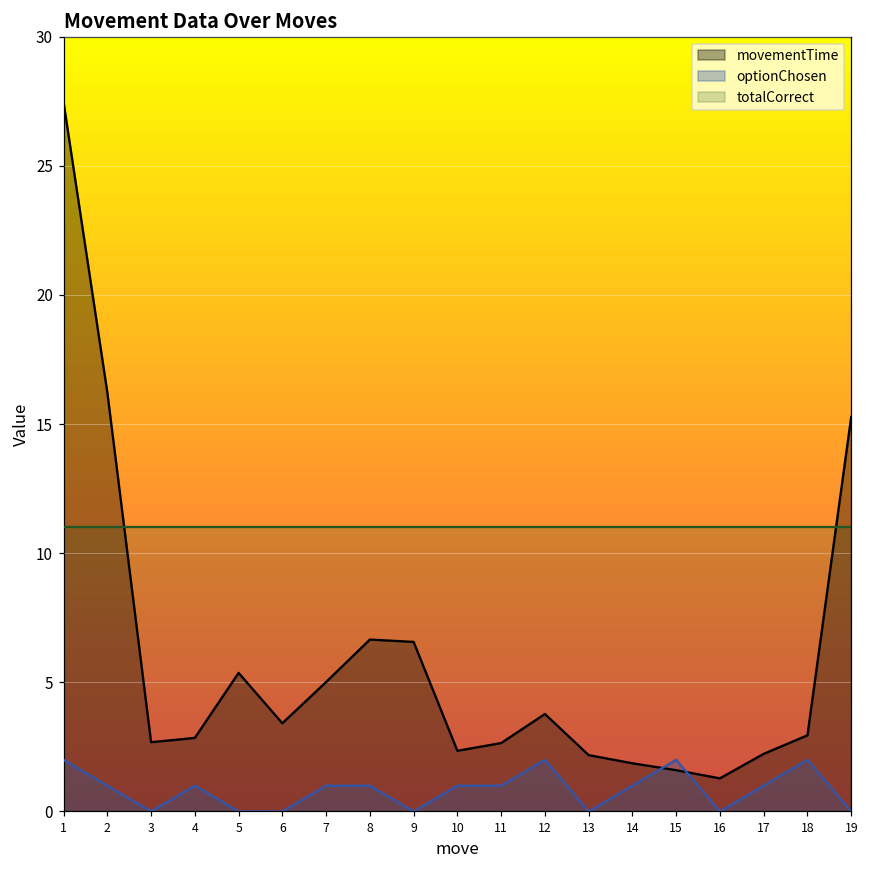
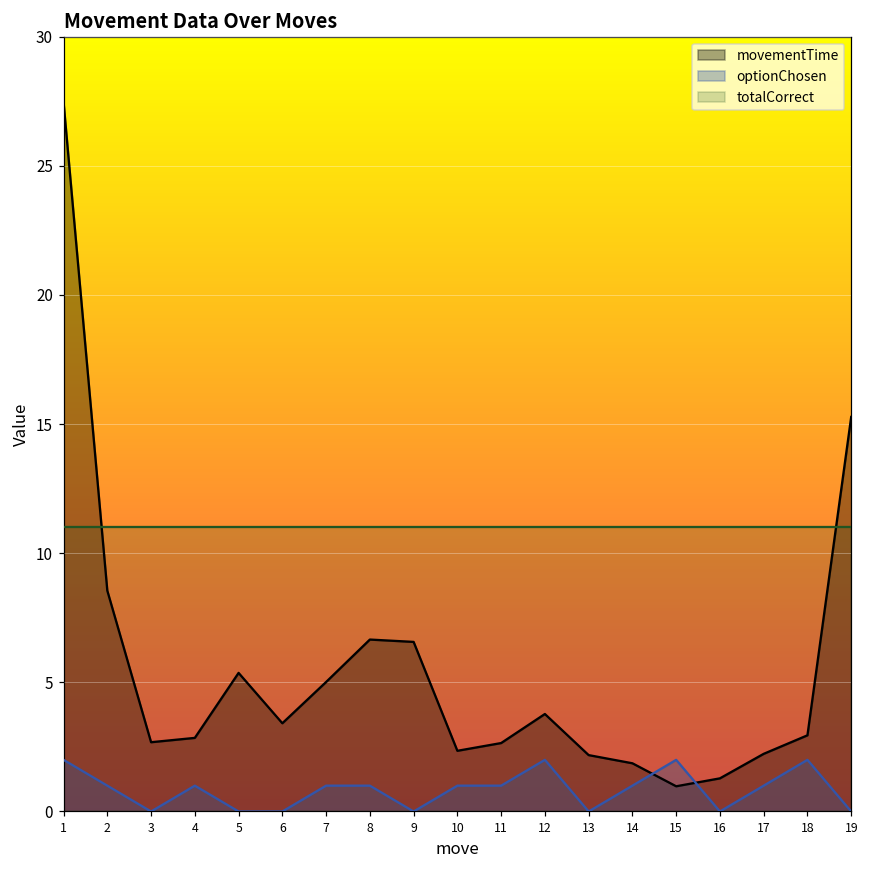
  {
    "movementTime": {
      "1": 27.5,
-     "2": 16.2,
+     "2": 8.6,
      "3": 2.7,
      "4": 2.8,
      "5": 5.4,
      "6": 3.4,
      "7": 5.0,
      "8": 6.7,
      "9": 6.6,
      "10": 2.3,
      "11": 2.6,
      "12": 3.8,
      "13": 2.2,
      "14": 1.9,
-     "15": 1.6,
+     "15": 1.0,
      "16": 1.3,
      "17": 2.2,
      "18": 2.9,
      "19": 15.3
    }
  }
